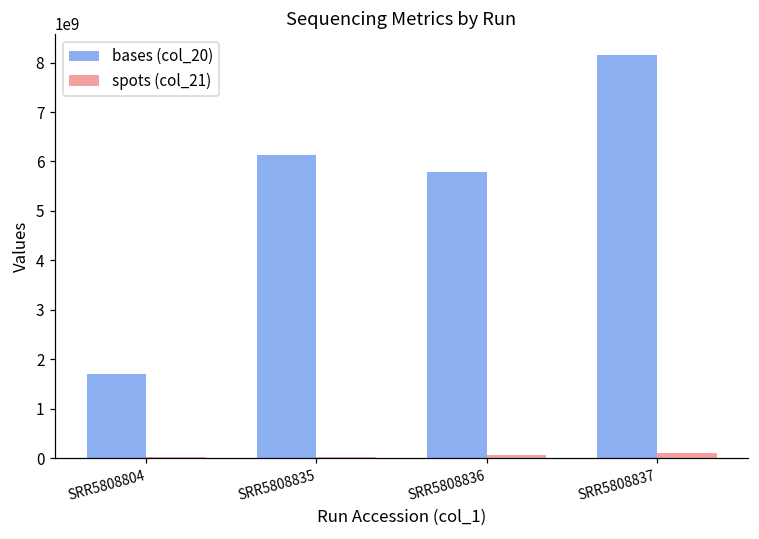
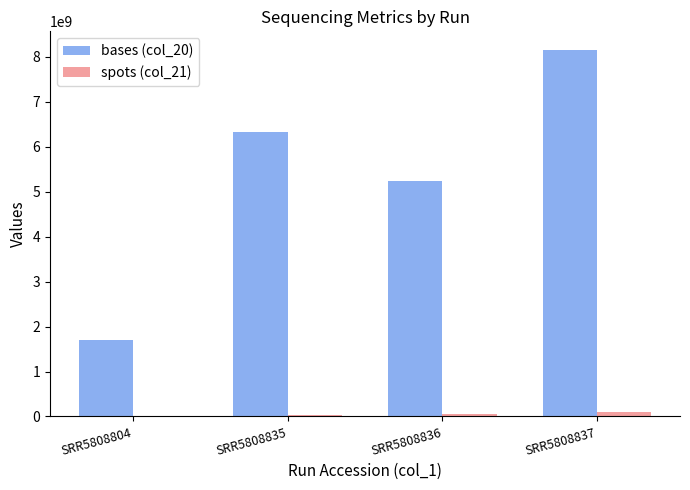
  {
    "bases (col_20)": {
      "SRR5808804": 1700000000,
-     "SRR5808835": 6100000000,
-     "SRR5808836": 5800000000,
+     "SRR5808835": 6300000000,
+     "SRR5808836": 5200000000,
      "SRR5808837": 8200000000
    },
    "spots (col_21)": {
      "SRR5808836": 100000000,
      "SRR5808837": 100000000
    }
  }
